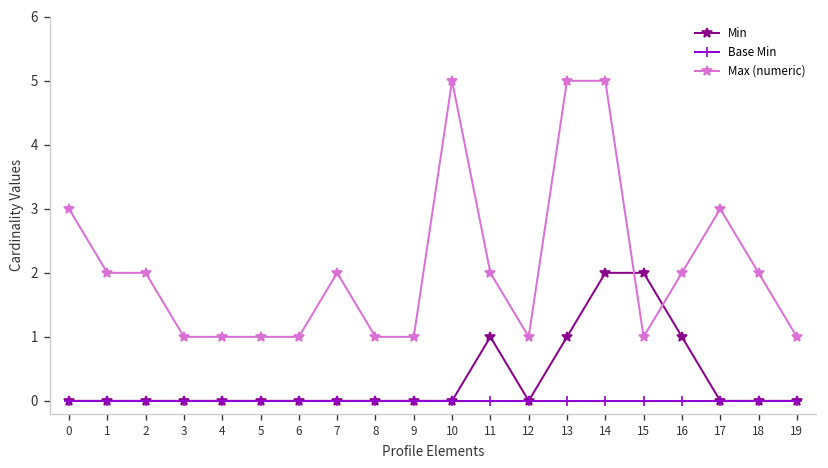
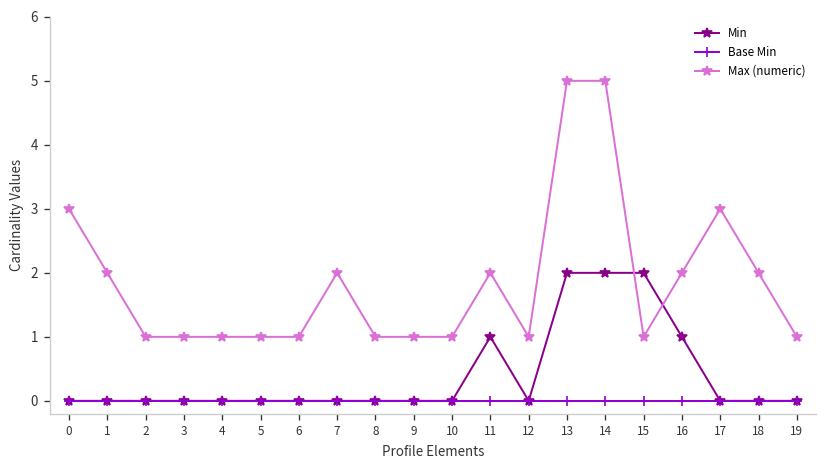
  {
    "Min": {
      "11": 1,
-     "13": 1,
+     "13": 2,
      "14": 2,
      "15": 2,
      "16": 1
    },
    "Base Min": {
      "11": 0,
      "13": 0,
      "14": 0,
      "15": 0,
      "16": 0
    },
    "Max (numeric)": {
      "0": 3,
      "1": 2,
-     "2": 2,
+     "2": 1,
      "3": 1,
      "4": 1,
      "5": 1,
      "6": 1,
      "7": 2,
      "8": 1,
      "9": 1,
-     "10": 5,
+     "10": 1,
      "11": 2,
      "12": 1,
      "13": 5,
      "14": 5,
      "15": 1,
      "16": 2,
      "17": 3,
      "18": 2,
      "19": 1
    }
  }
